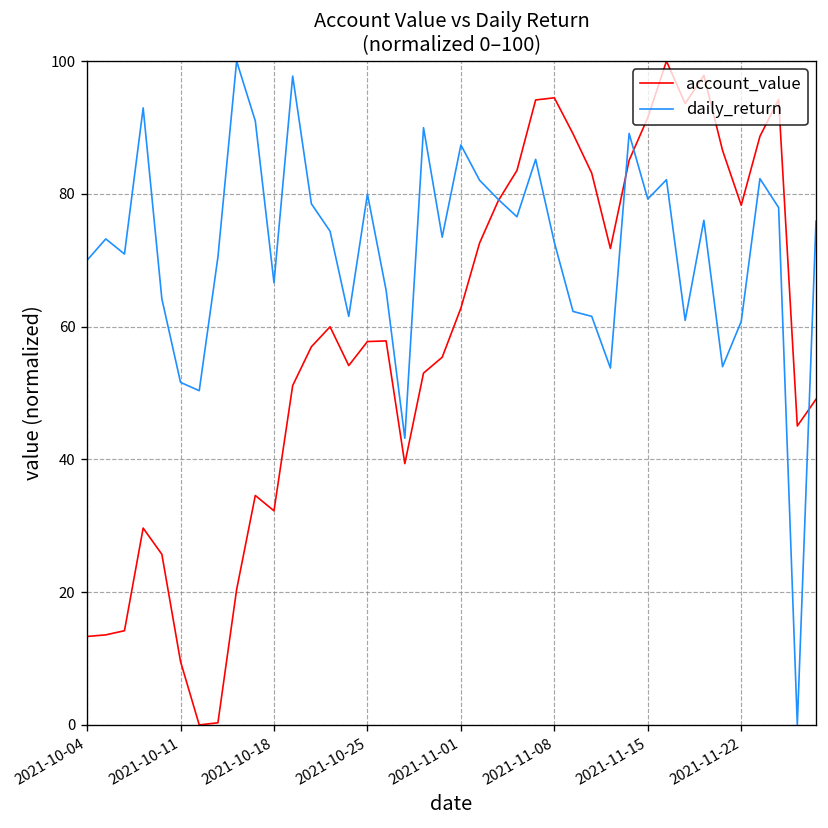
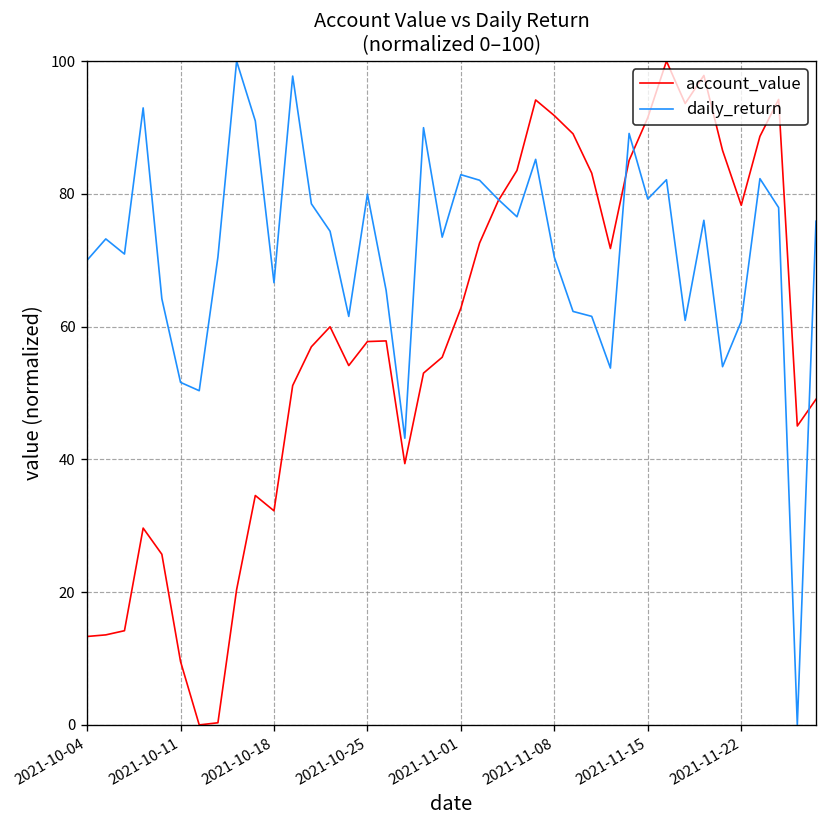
  {
    "account_value": {
      "2021-10-04": 13,
      "2021-10-11": 10,
      "2021-10-18": 32,
      "2021-10-25": 58,
      "2021-11-01": 63,
-     "2021-11-08": 94,
+     "2021-11-08": 92,
      "2021-11-22": 78
    },
    "daily_return": {
      "2021-10-04": 70,
      "2021-10-11": 52,
      "2021-10-18": 67,
      "2021-10-25": 80,
-     "2021-11-01": 87,
-     "2021-11-08": 73,
+     "2021-11-01": 83,
+     "2021-11-08": 70,
      "2021-11-15": 79,
      "2021-11-22": 61
    }
  }
